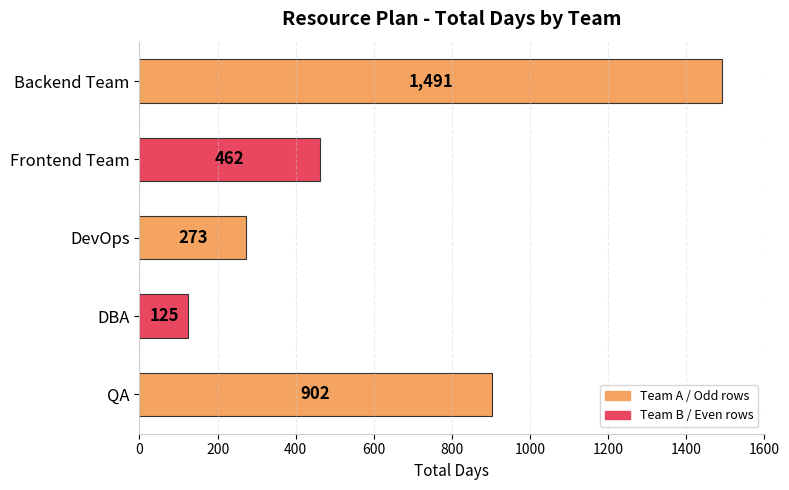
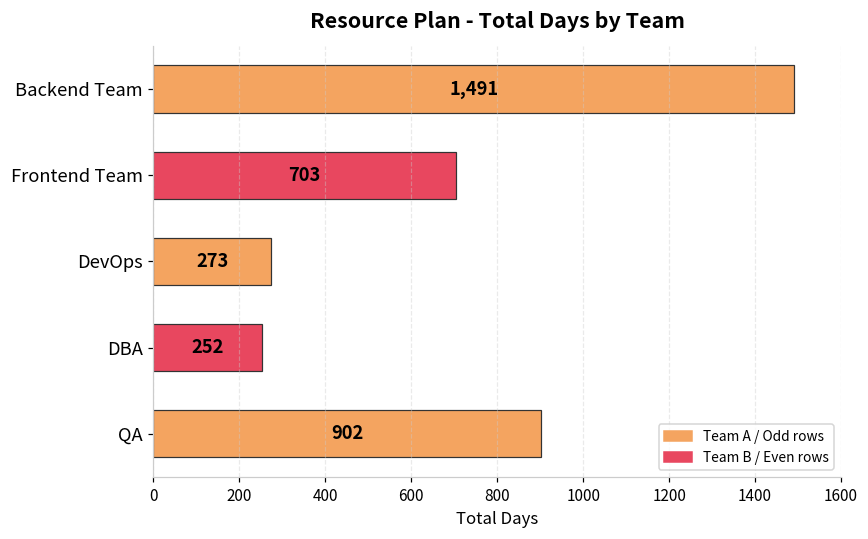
  {
    "Backend Team": "1,491",
-   "Frontend Team": "462",
+   "Frontend Team": "703",
    "DevOps": "273",
-   "DBA": "125",
+   "DBA": "252",
    "QA": "902"
  }
